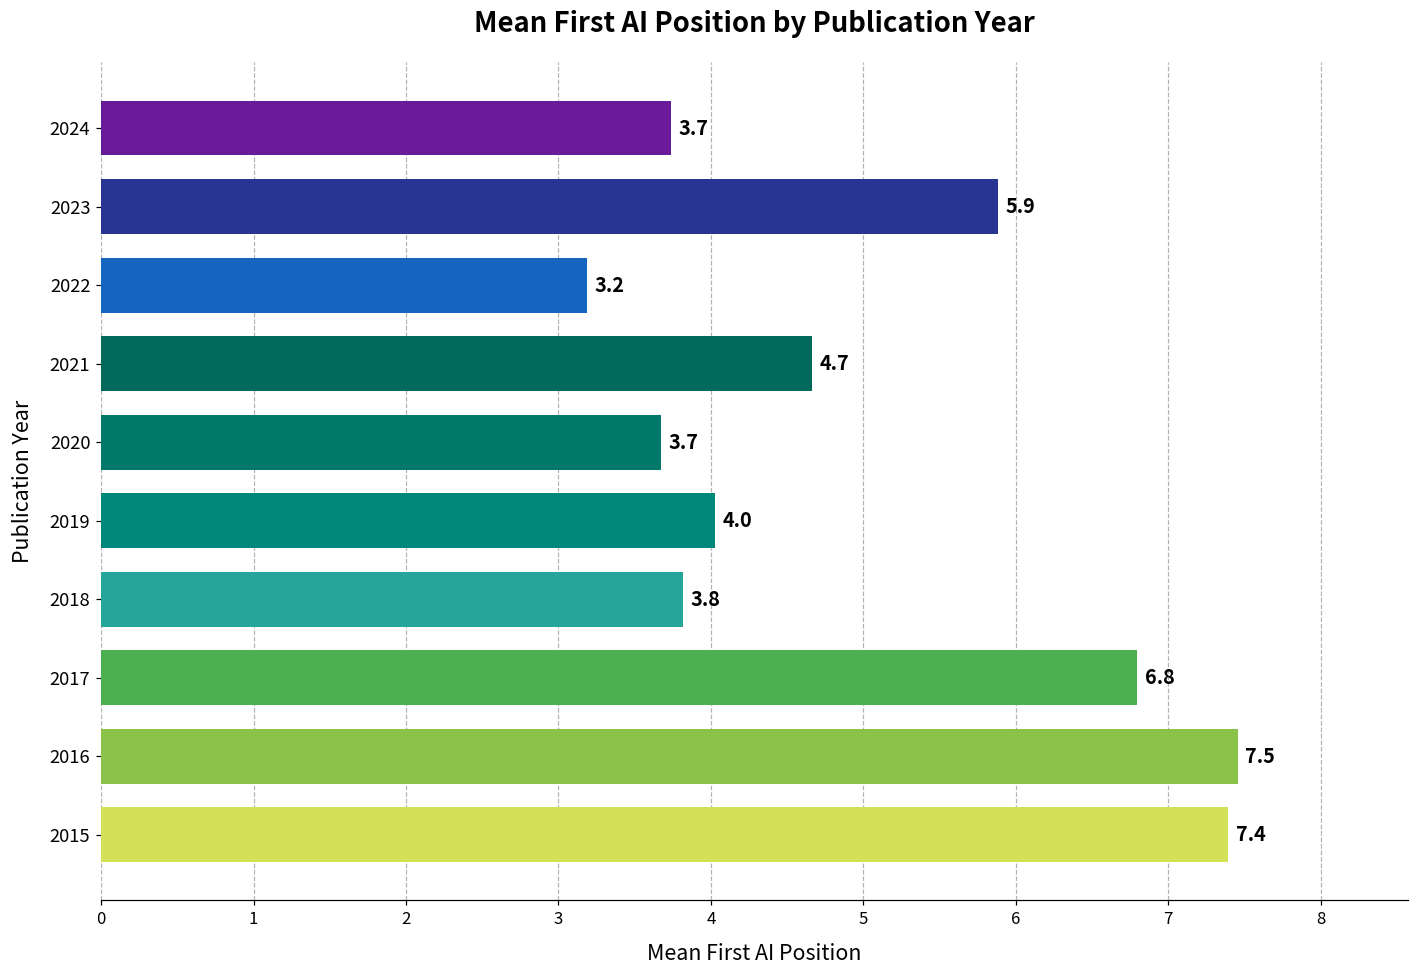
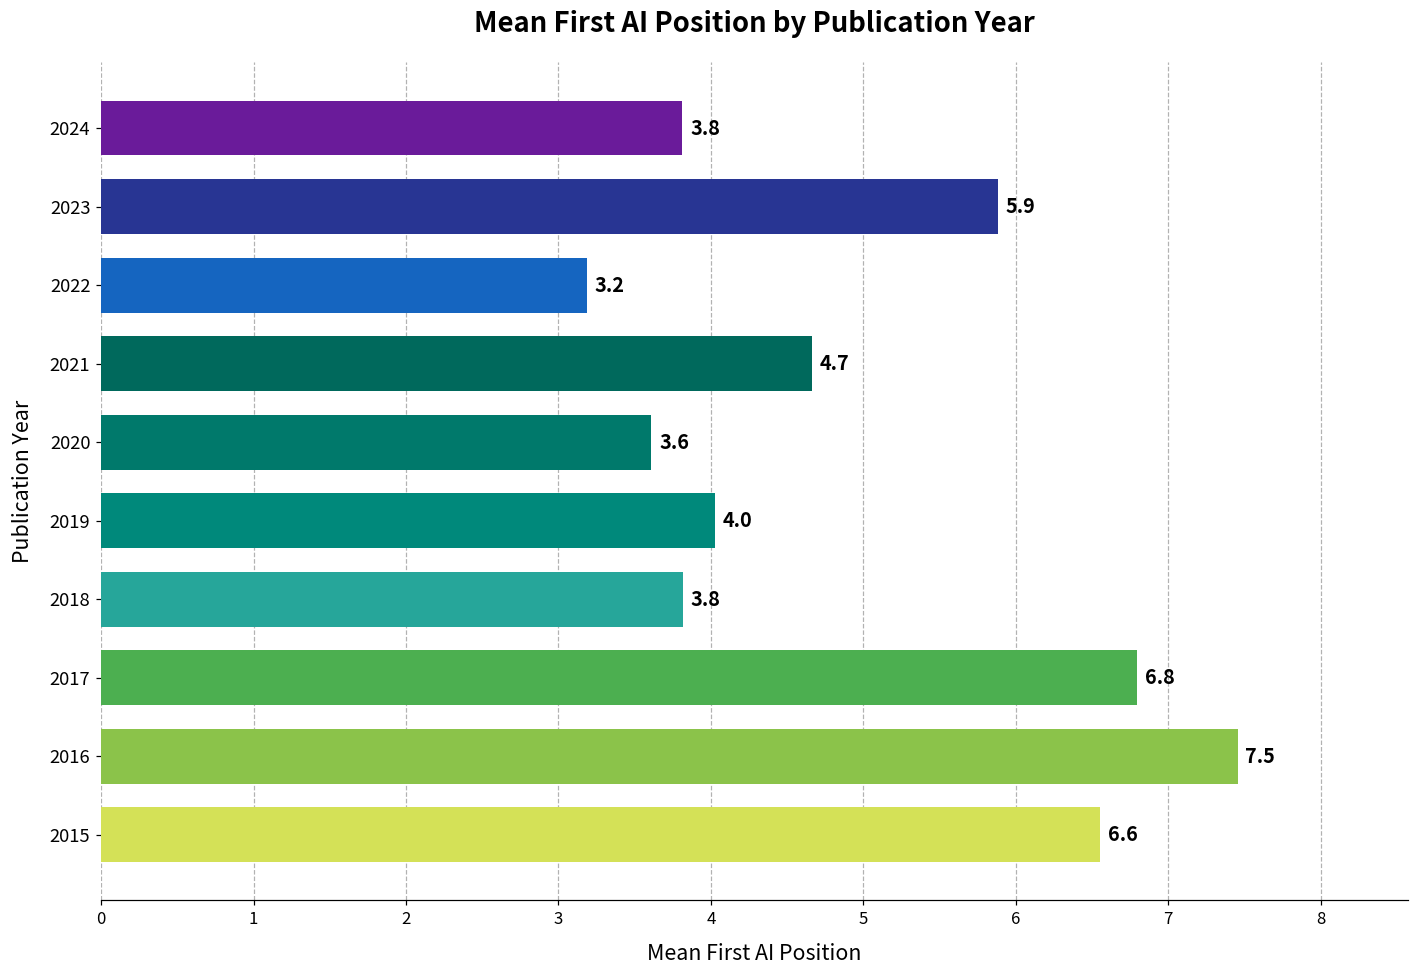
  {
-   "2024": 3.7,
+   "2024": 3.8,
    "2023": 5.9,
    "2022": 3.2,
    "2021": 4.7,
-   "2020": 3.7,
+   "2020": 3.6,
    "2019": 4.0,
    "2018": 3.8,
    "2017": 6.8,
    "2016": 7.5,
-   "2015": 7.4
+   "2015": 6.6
  }
